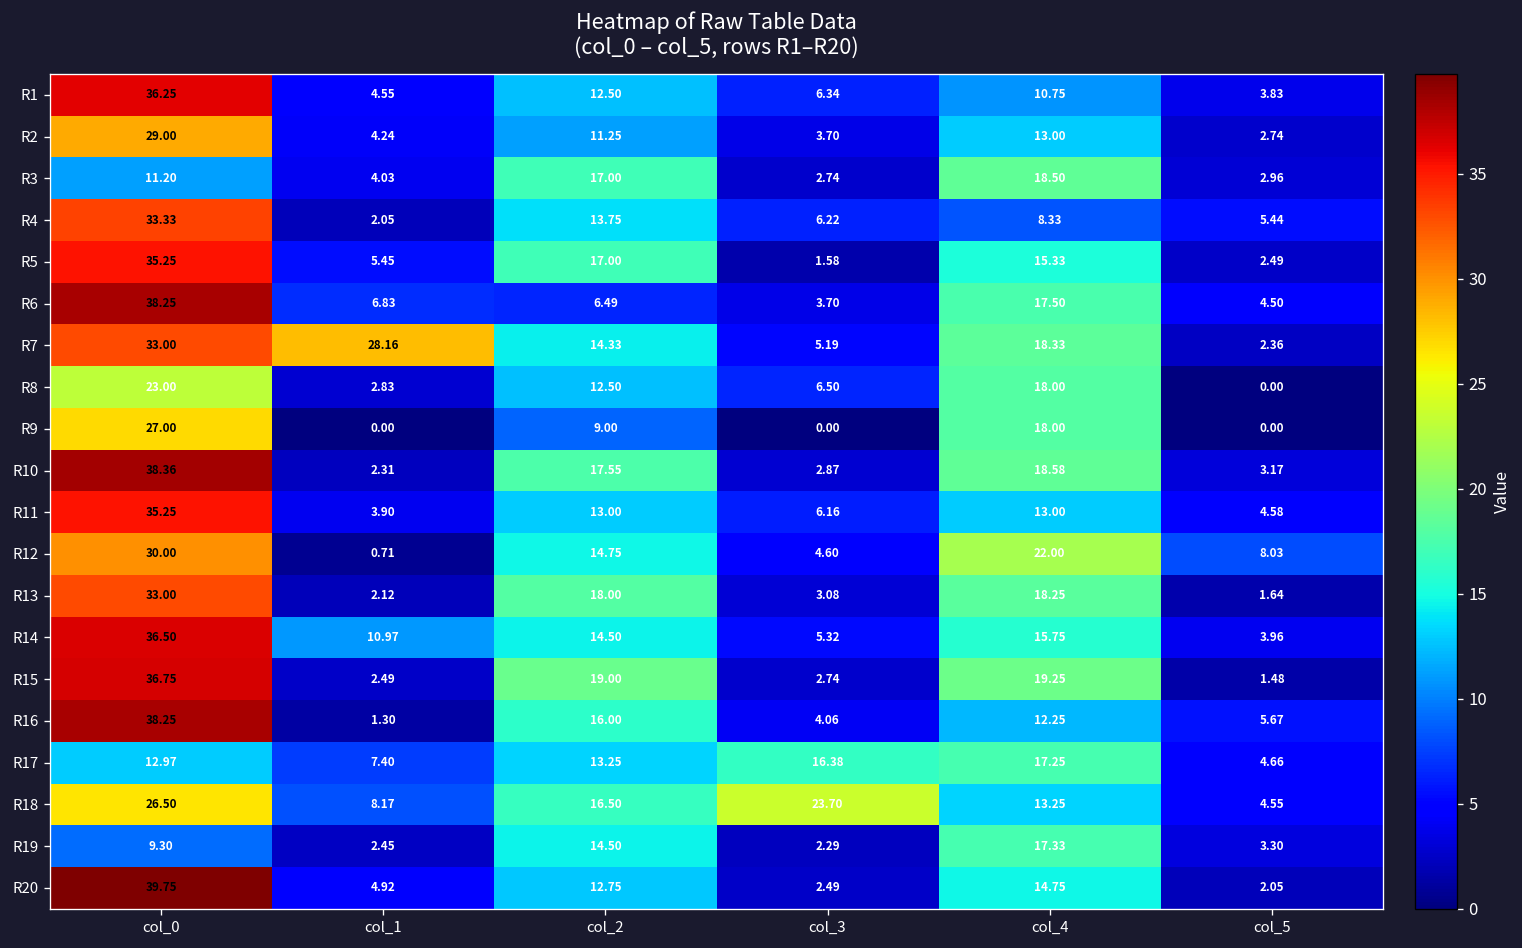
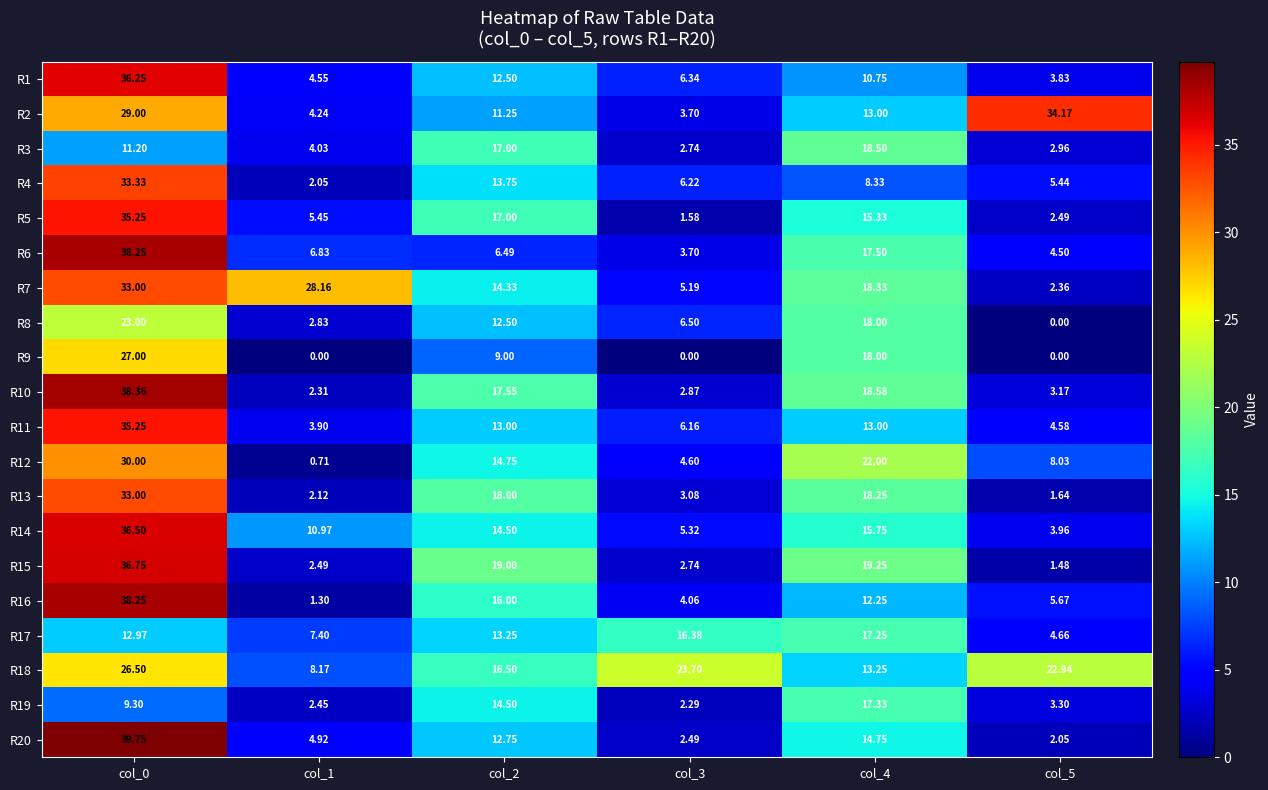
  {
    "R1": {
      "col_0": 36.25,
      "col_1": 4.55,
      "col_2": 12.50,
      "col_3": 6.34,
      "col_4": 10.75,
      "col_5": 3.83
    },
    "R2": {
      "col_0": 29.00,
      "col_1": 4.24,
      "col_2": 11.25,
      "col_3": 3.70,
      "col_4": 13.00,
-     "col_5": 2.74
+     "col_5": 34.17
    },
    "R3": {
      "col_0": 11.20,
      "col_1": 4.03,
      "col_2": 17.00,
      "col_3": 2.74,
      "col_4": 18.50,
      "col_5": 2.96
    },
    "R4": {
      "col_0": 33.33,
      "col_1": 2.05,
      "col_2": 13.75,
      "col_3": 6.22,
      "col_4": 8.33,
      "col_5": 5.44
    },
    "R5": {
      "col_0": 35.25,
      "col_1": 5.45,
      "col_2": 17.00,
      "col_3": 1.58,
      "col_4": 15.33,
      "col_5": 2.49
    },
    "R6": {
      "col_0": 38.25,
      "col_1": 6.83,
      "col_2": 6.49,
      "col_3": 3.70,
      "col_4": 17.50,
      "col_5": 4.50
    },
    "R7": {
      "col_0": 33.00,
      "col_1": 28.16,
      "col_2": 14.33,
      "col_3": 5.19,
      "col_4": 18.33,
      "col_5": 2.36
    },
    "R8": {
      "col_0": 23.00,
      "col_1": 2.83,
      "col_2": 12.50,
      "col_3": 6.50,
      "col_4": 18.00,
      "col_5": 0.00
    },
    "R9": {
      "col_0": 27.00,
      "col_1": 0.00,
      "col_2": 9.00,
      "col_3": 0.00,
      "col_4": 18.00,
      "col_5": 0.00
    },
    "R10": {
      "col_0": 38.36,
      "col_1": 2.31,
      "col_2": 17.55,
      "col_3": 2.87,
      "col_4": 18.58,
      "col_5": 3.17
    },
    "R11": {
      "col_0": 35.25,
      "col_1": 3.90,
      "col_2": 13.00,
      "col_3": 6.16,
      "col_4": 13.00,
      "col_5": 4.58
    },
    "R12": {
      "col_0": 30.00,
      "col_1": 0.71,
      "col_2": 14.75,
      "col_3": 4.60,
      "col_4": 22.00,
      "col_5": 8.03
    },
    "R13": {
      "col_0": 33.00,
      "col_1": 2.12,
      "col_2": 18.00,
      "col_3": 3.08,
      "col_4": 18.25,
      "col_5": 1.64
    },
    "R14": {
      "col_0": 36.50,
      "col_1": 10.97,
      "col_2": 14.50,
      "col_3": 5.32,
      "col_4": 15.75,
      "col_5": 3.96
    },
    "R15": {
      "col_0": 36.75,
      "col_1": 2.49,
      "col_2": 19.00,
      "col_3": 2.74,
      "col_4": 19.25,
      "col_5": 1.48
    },
    "R16": {
      "col_0": 38.25,
      "col_1": 1.30,
      "col_2": 16.00,
      "col_3": 4.06,
      "col_4": 12.25,
      "col_5": 5.67
    },
    "R17": {
      "col_0": 12.97,
      "col_1": 7.40,
      "col_2": 13.25,
      "col_3": 16.38,
      "col_4": 17.25,
      "col_5": 4.66
    },
    "R18": {
      "col_0": 26.50,
      "col_1": 8.17,
      "col_2": 16.50,
      "col_3": 23.70,
      "col_4": 13.25,
-     "col_5": 4.55
+     "col_5": 22.94
    },
    "R19": {
      "col_0": 9.30,
      "col_1": 2.45,
      "col_2": 14.50,
      "col_3": 2.29,
      "col_4": 17.33,
      "col_5": 3.30
    },
    "R20": {
      "col_0": 39.75,
      "col_1": 4.92,
      "col_2": 12.75,
      "col_3": 2.49,
      "col_4": 14.75,
      "col_5": 2.05
    }
  }
